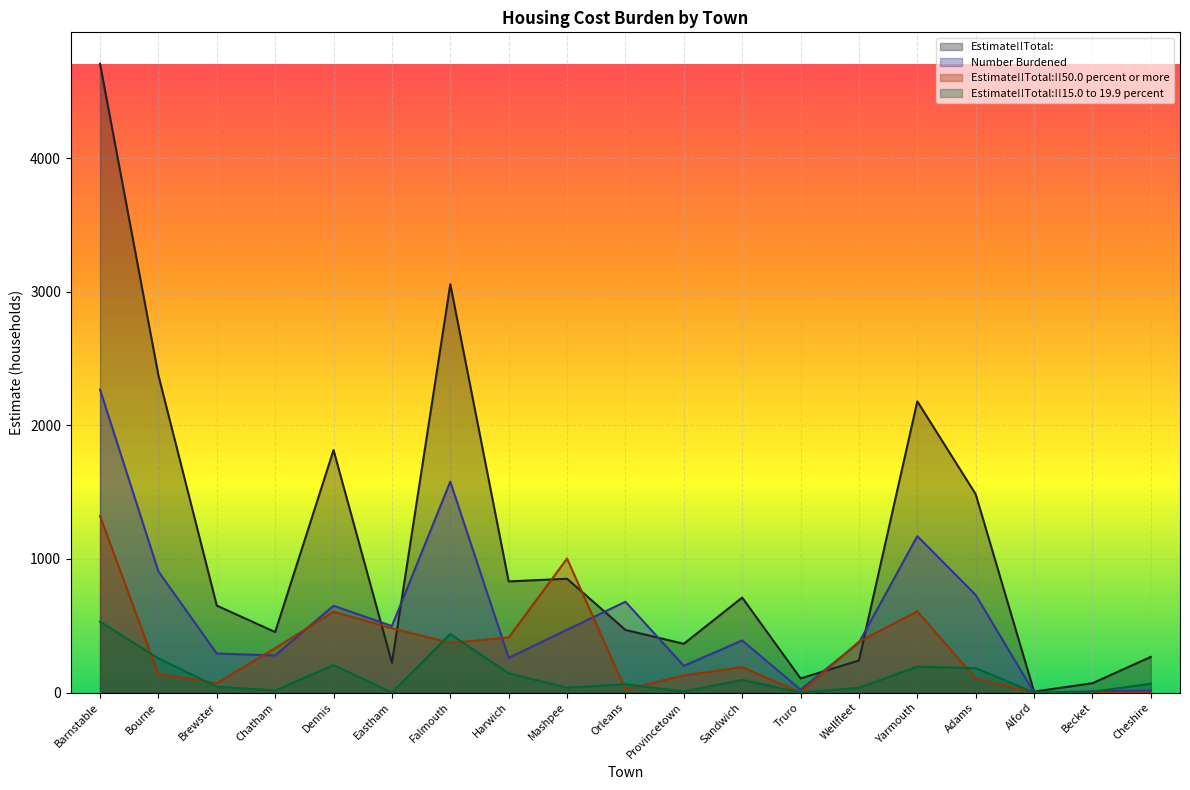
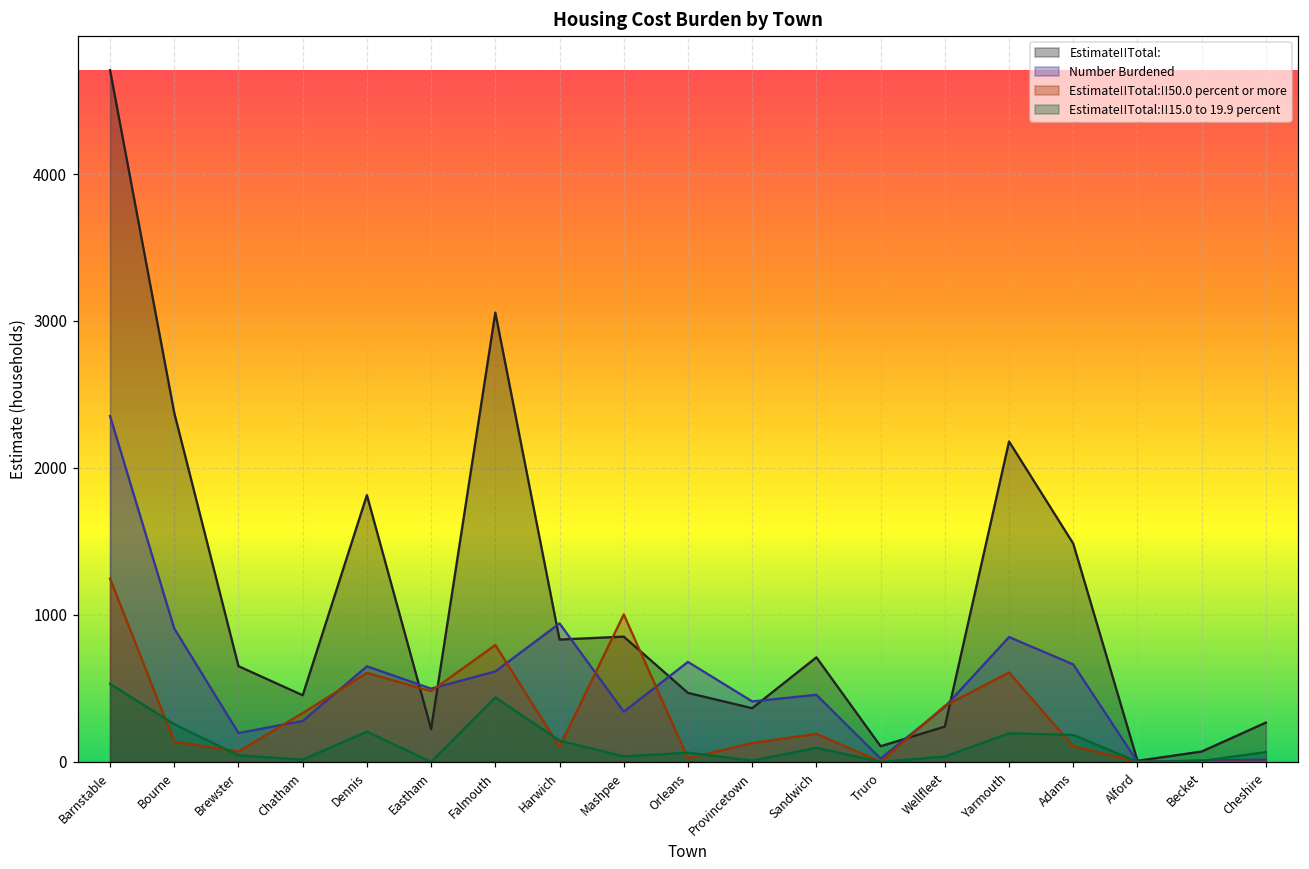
  {
    "Number Burdened": {
-     "Barnstable": 2270,
+     "Barnstable": 2350,
      "Bourne": 910,
-     "Brewster": 290,
+     "Brewster": 200,
      "Chatham": 280,
      "Dennis": 650,
-     "Falmouth": 1580,
-     "Harwich": 260,
-     "Mashpee": 470,
+     "Falmouth": 620,
+     "Harwich": 940,
+     "Mashpee": 340,
      "Orleans": 680,
-     "Provincetown": 200,
-     "Sandwich": 390,
+     "Provincetown": 410,
+     "Sandwich": 460,
      "Truro": 20,
-     "Yarmouth": 1170,
-     "Adams": 730
+     "Yarmouth": 850,
+     "Adams": 660
    },
    "Estimate!!Total:!!50.0 percent or more": {
-     "Barnstable": 1320,
+     "Barnstable": 1250,
      "Bourne": 140,
      "Brewster": 70,
      "Chatham": 330,
      "Dennis": 610,
-     "Falmouth": 370,
-     "Harwich": 410,
+     "Falmouth": 800,
+     "Harwich": 100,
      "Mashpee": 1000,
      "Orleans": 20,
      "Provincetown": 130,
      "Sandwich": 190,
      "Yarmouth": 610,
      "Adams": 110
    }
  }
